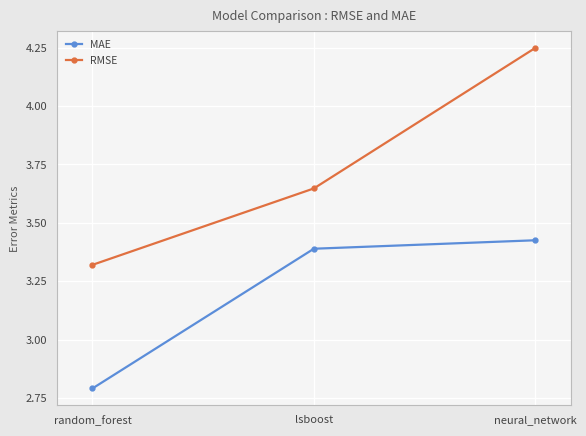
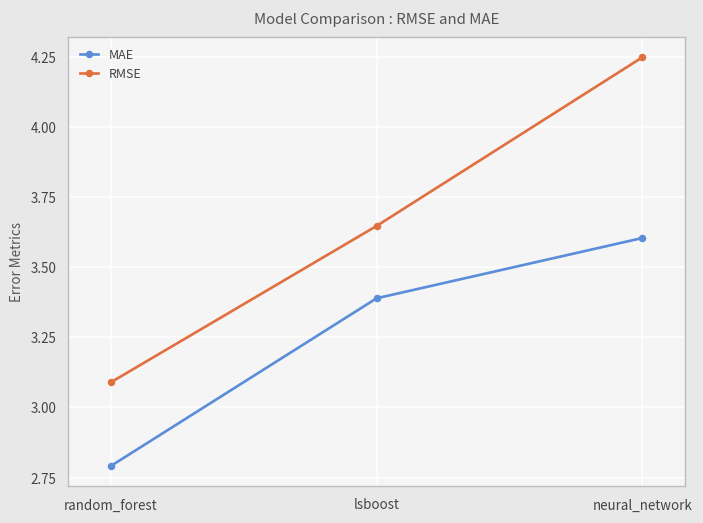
  {
    "MAE": {
      "random_forest": 2.79,
      "lsboost": 3.39,
-     "neural_network": 3.43
+     "neural_network": 3.60
    },
    "RMSE": {
-     "random_forest": 3.32,
+     "random_forest": 3.09,
      "lsboost": 3.65,
      "neural_network": 4.25
    }
  }
